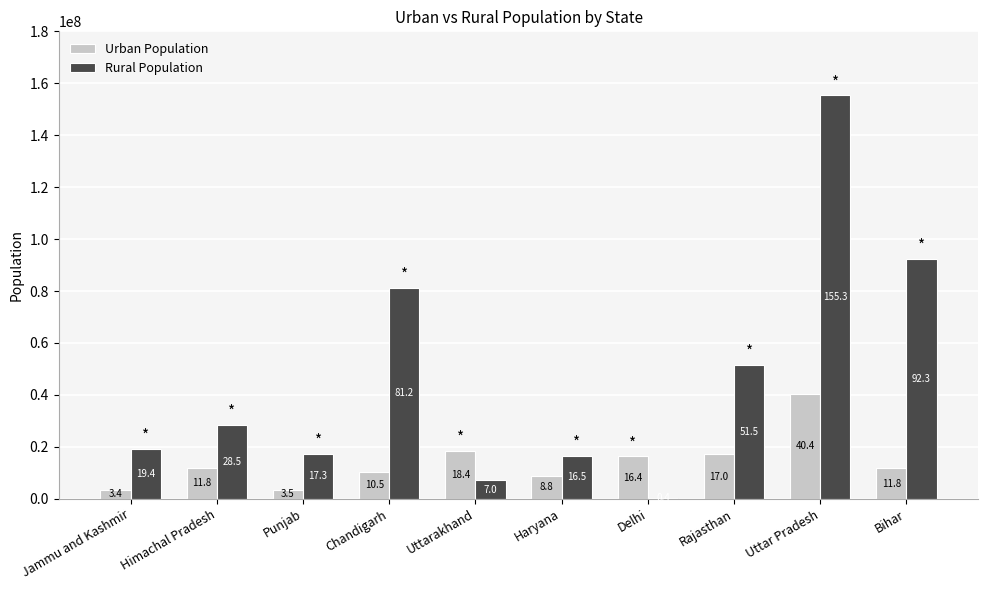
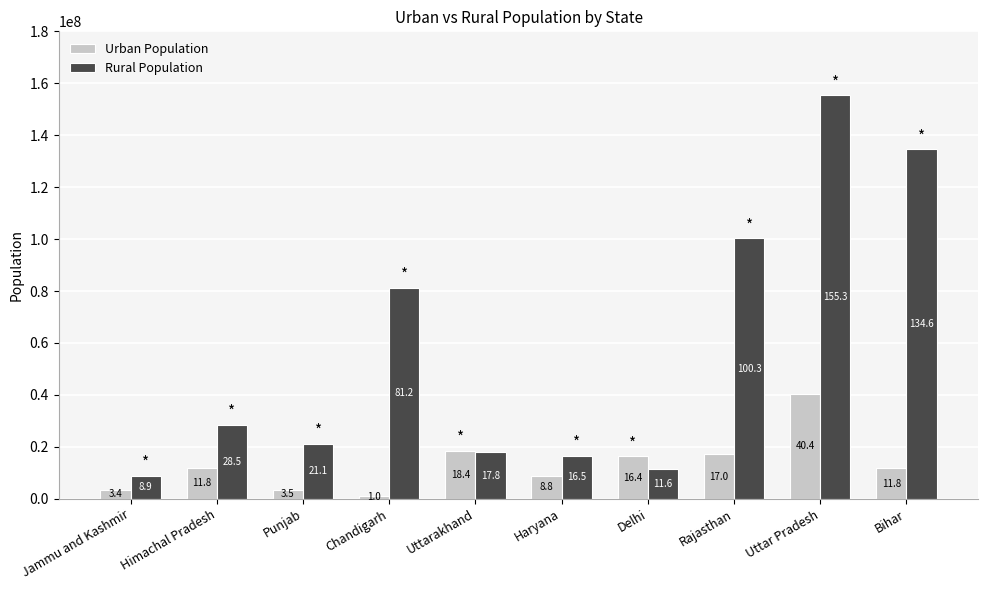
  {
    "Urban Population": {
-     "Chandigarh": 10.5
+     "Chandigarh": 1.0
    },
    "Rural Population": {
-     "Jammu and Kashmir": 19.4,
-     "Punjab": 17.3,
-     "Uttarakhand": 7.0,
-     "Delhi": 0,
-     "Rajasthan": 51.5,
-     "Bihar": 92.3
+     "Jammu and Kashmir": 8.9,
+     "Punjab": 21.1,
+     "Uttarakhand": 17.8,
+     "Delhi": 12000000,
+     "Rajasthan": 100.3,
+     "Bihar": 134.6
    }
  }
